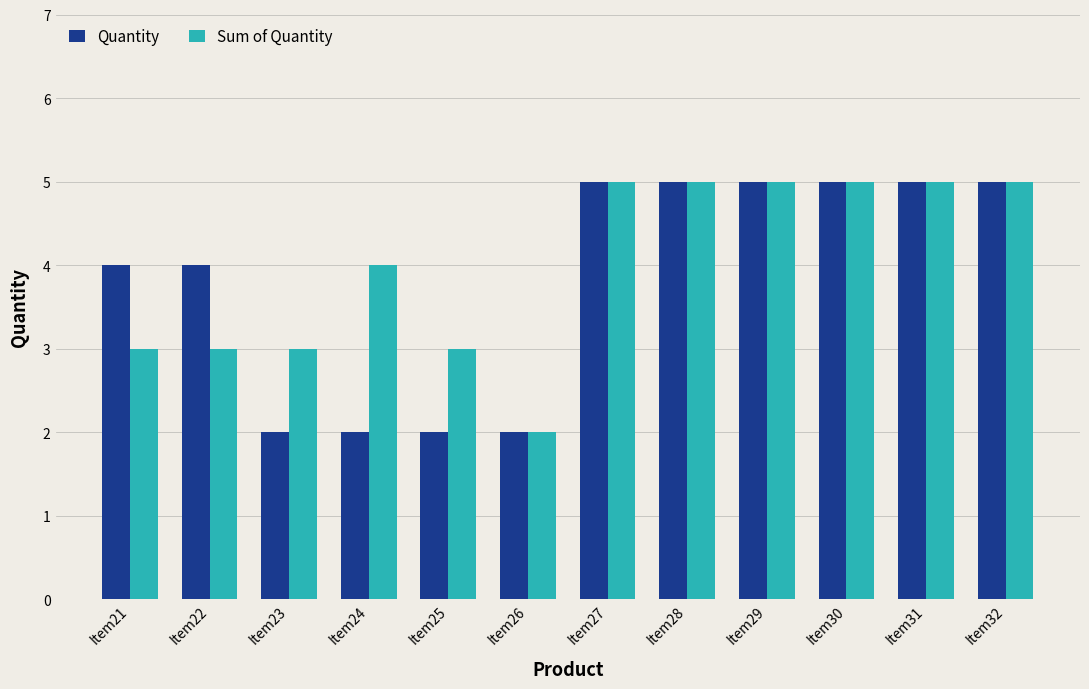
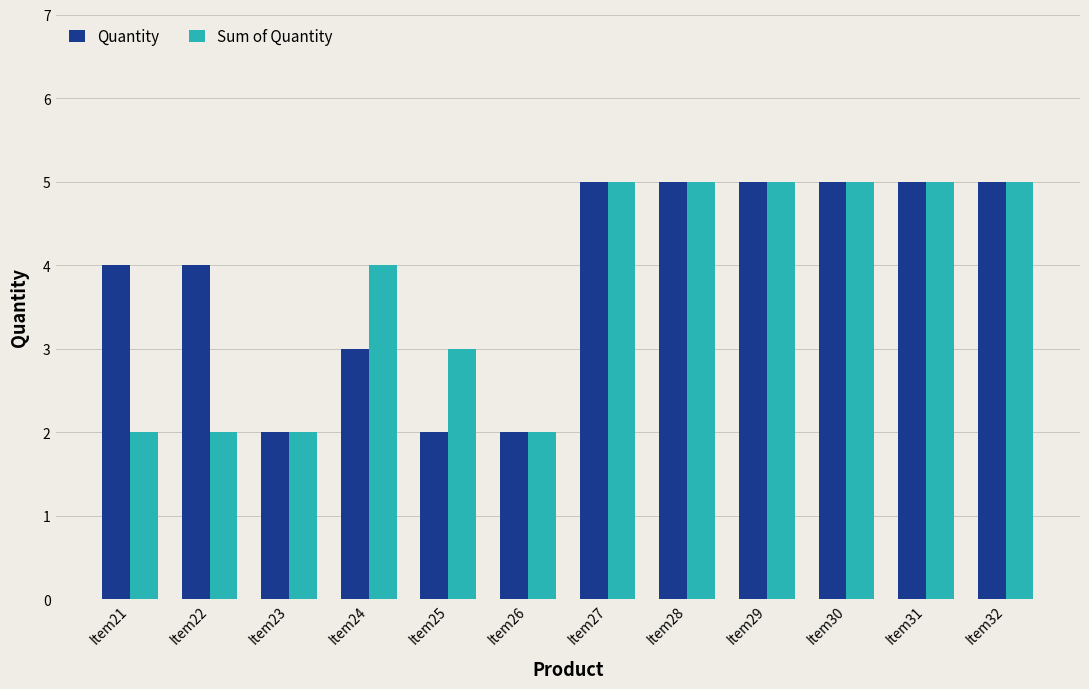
  {
    "Quantity": {
      "Item21": 4,
      "Item22": 4,
      "Item23": 2,
-     "Item24": 2,
+     "Item24": 3,
      "Item25": 2,
      "Item26": 2,
      "Item27": 5,
      "Item28": 5,
      "Item29": 5,
      "Item30": 5,
      "Item31": 5,
      "Item32": 5
    },
    "Sum of Quantity": {
-     "Item21": 3,
-     "Item22": 3,
-     "Item23": 3,
+     "Item21": 2,
+     "Item22": 2,
+     "Item23": 2,
      "Item24": 4,
      "Item25": 3,
      "Item26": 2,
      "Item27": 5,
      "Item28": 5,
      "Item29": 5,
      "Item30": 5,
      "Item31": 5,
      "Item32": 5
    }
  }
